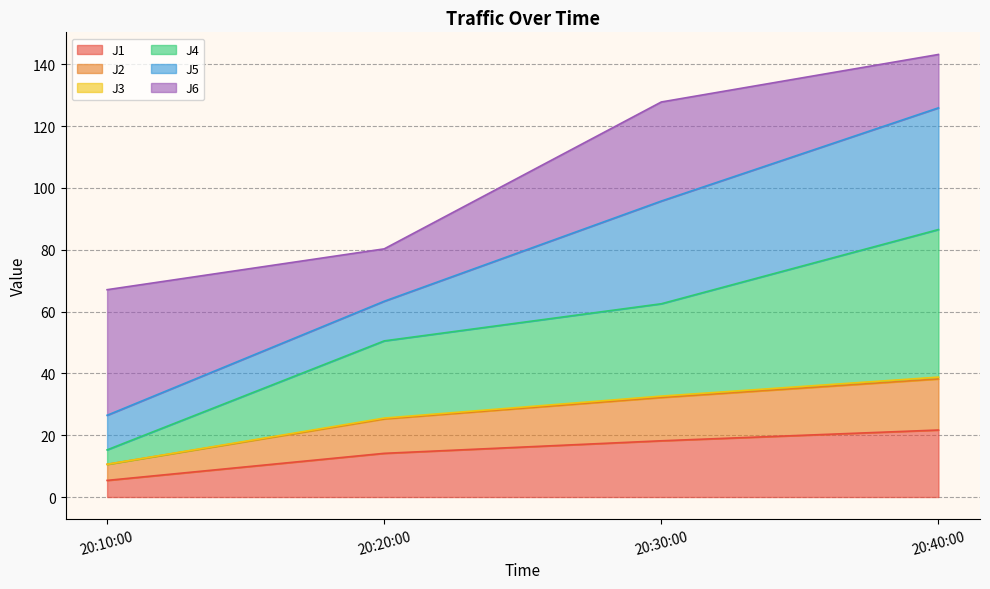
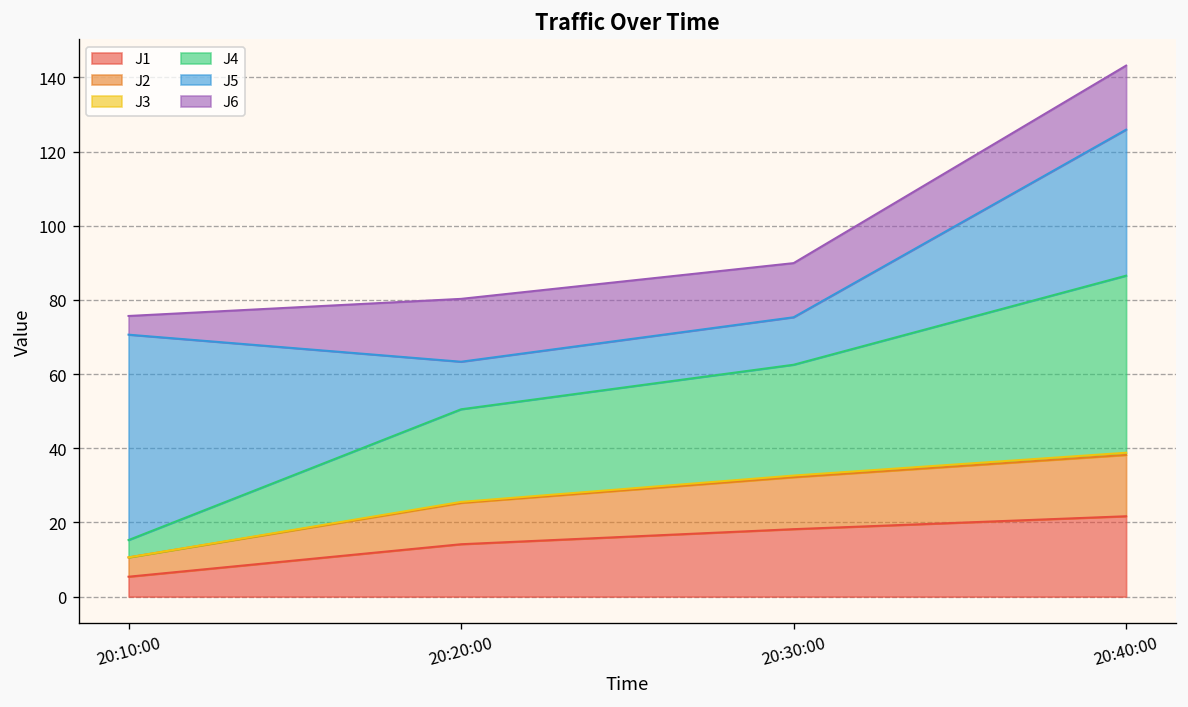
  {
    "J4": {
      "20:10:00": 5,
      "20:20:00": 25,
      "20:30:00": 30,
      "20:40:00": 48
    },
    "J5": {
-     "20:10:00": 11,
+     "20:10:00": 55,
      "20:20:00": 13,
-     "20:30:00": 33,
+     "20:30:00": 13,
      "20:40:00": 39
    },
    "J6": {
-     "20:10:00": 41,
+     "20:10:00": 5,
      "20:20:00": 17,
-     "20:30:00": 32,
+     "20:30:00": 15,
      "20:40:00": 17
    }
  }
